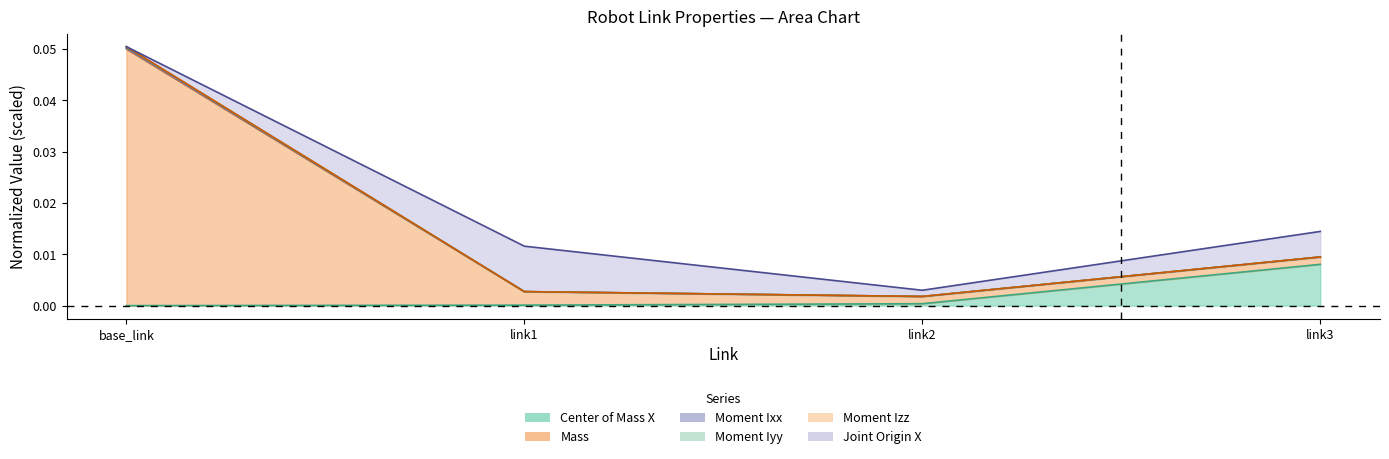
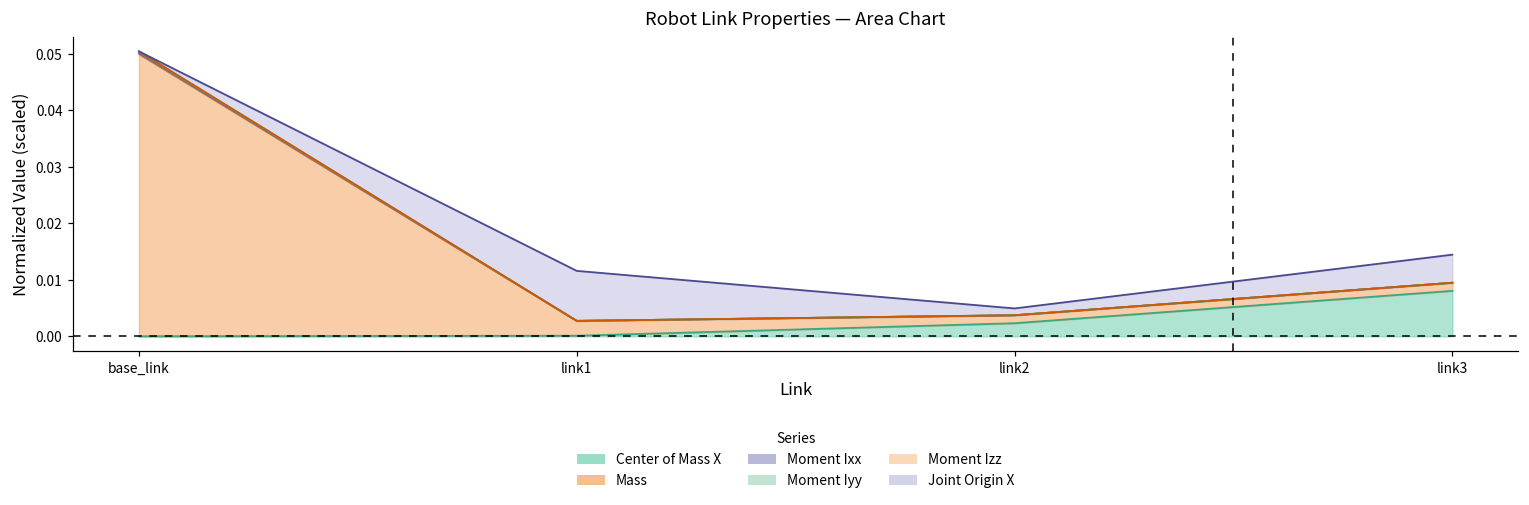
  {
    "Center of Mass X": {
      "base_link": 0.000,
      "link1": 0.000,
-     "link2": 0.000,
+     "link2": 0.002,
      "link3": 0.008
    }
  }
